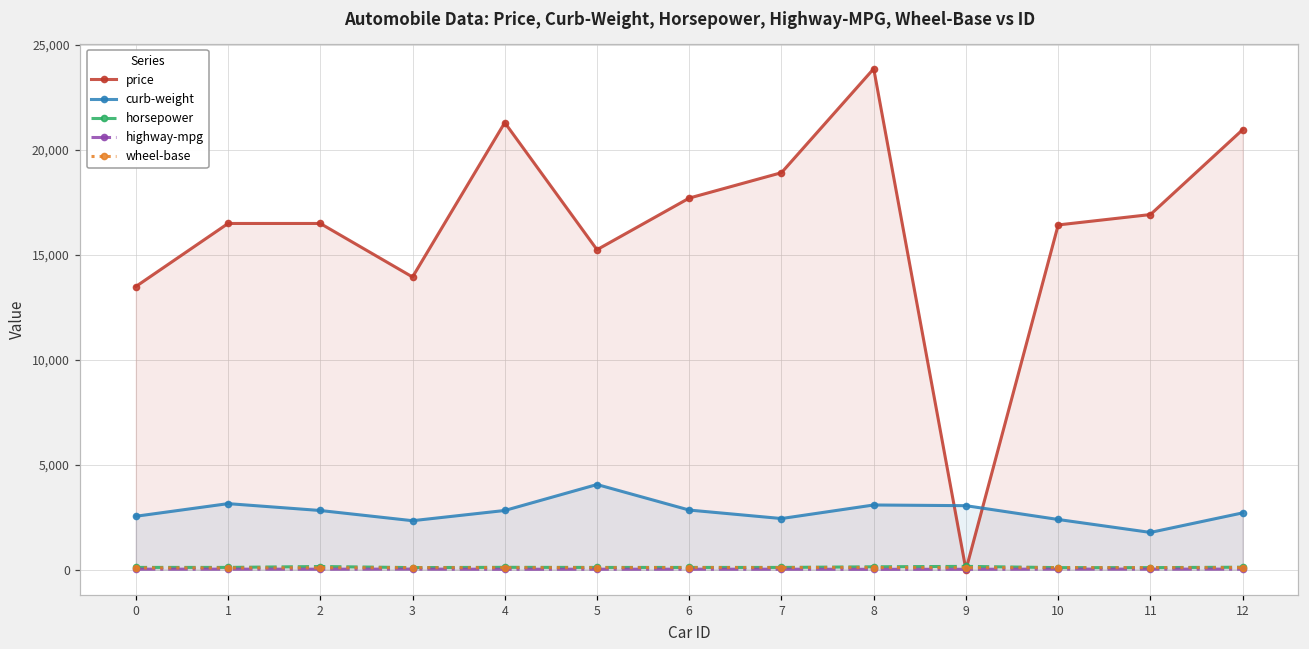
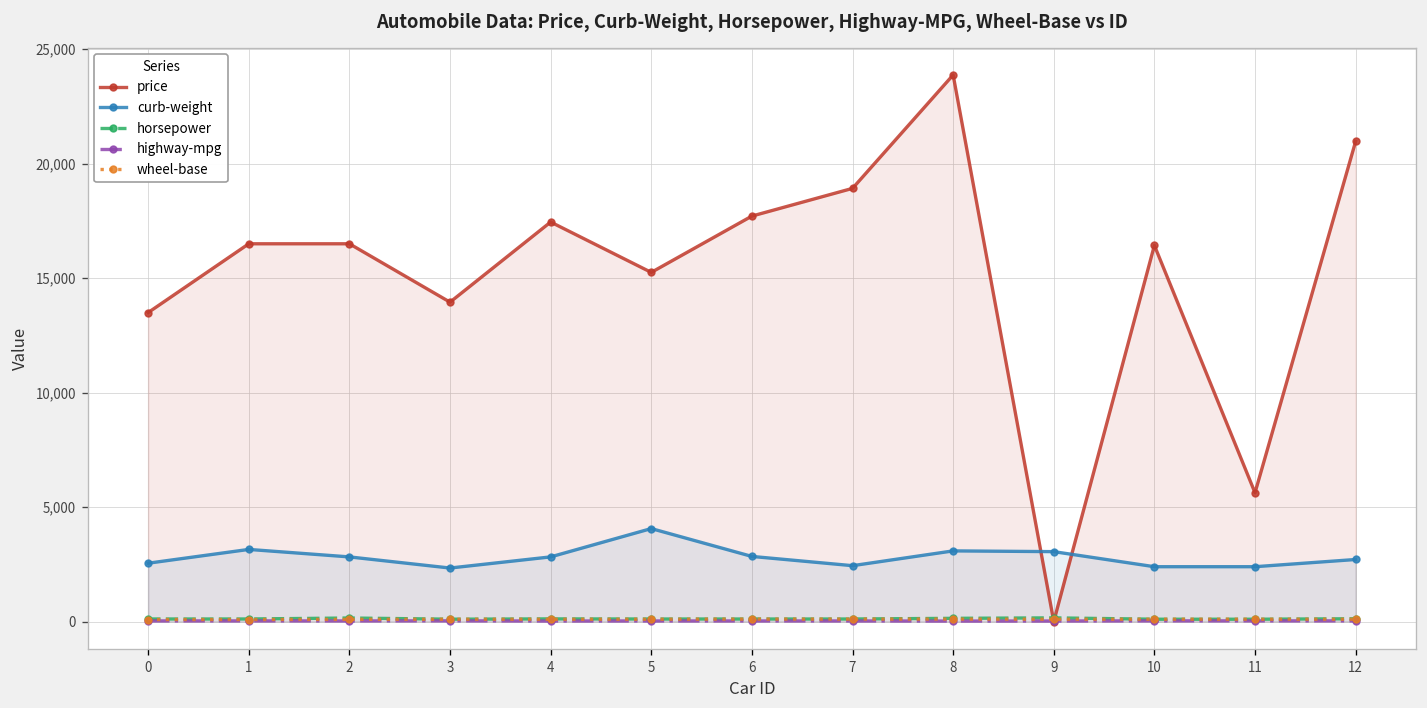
  {
    "price": {
      "0": "13,500",
      "1": "16,500",
      "2": "16,500",
      "3": "14,000",
-     "4": "21,300",
+     "4": "17,500",
      "5": "15,300",
      "6": "17,700",
      "7": "18,900",
      "8": "23,900",
      "10": "16,400",
-     "11": "16,900",
+     "11": "5,600",
      "12": "21,000"
    },
    "curb-weight": {
      "0": "2,500",
      "1": "3,200",
      "2": "2,800",
      "3": "2,300",
      "4": "2,800",
      "5": "4,100",
      "6": "2,800",
      "7": "2,400",
      "8": "3,100",
      "9": "3,100",
      "10": "2,400",
-     "11": "1,800",
+     "11": "2,400",
      "12": "2,700"
    }
  }
